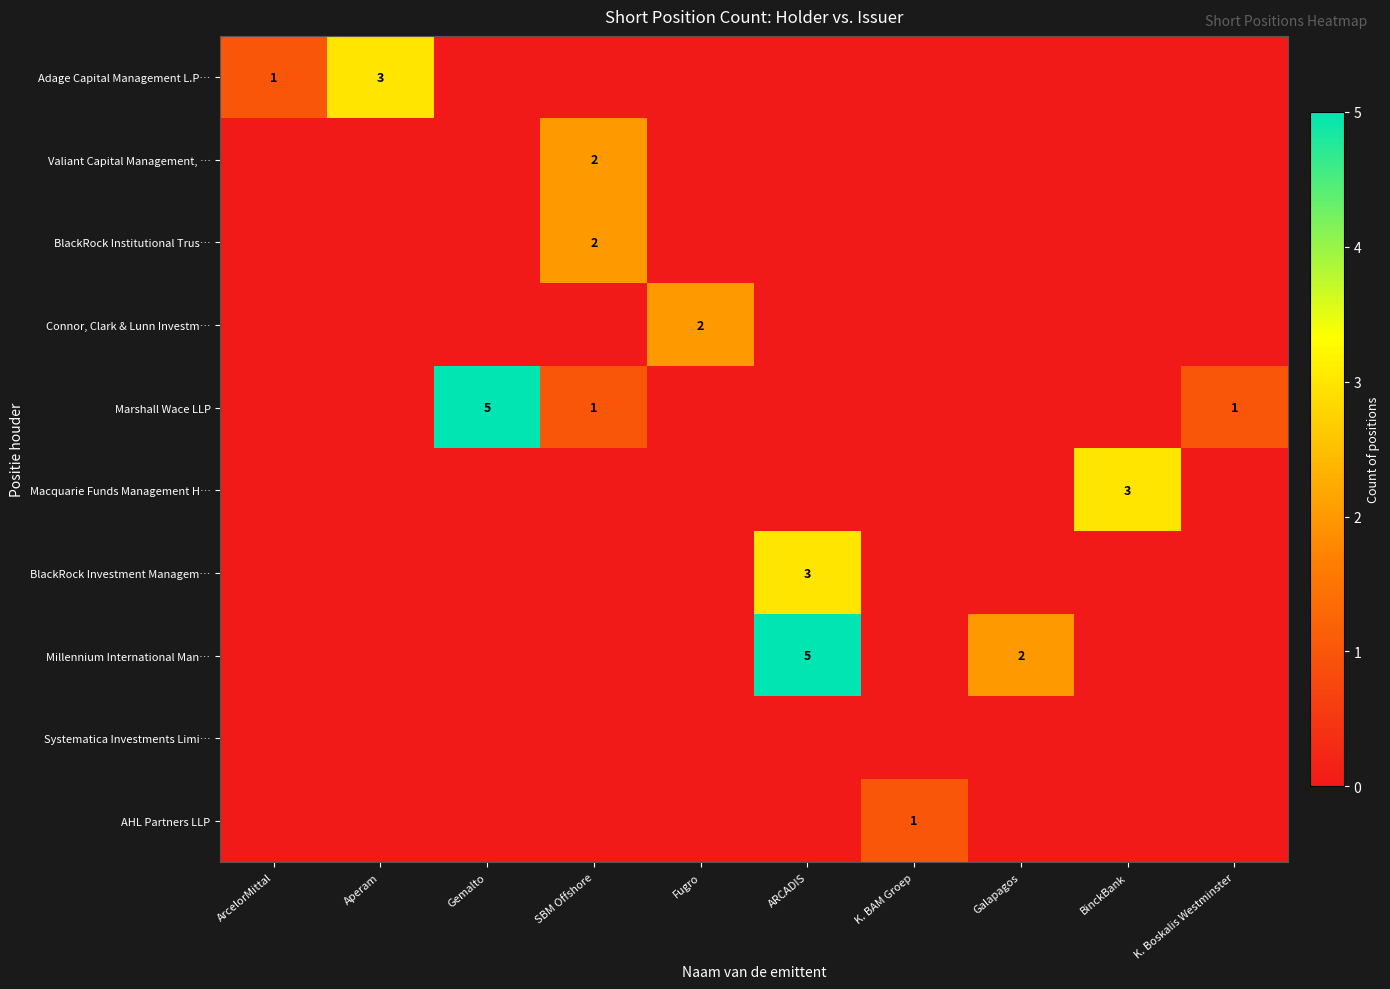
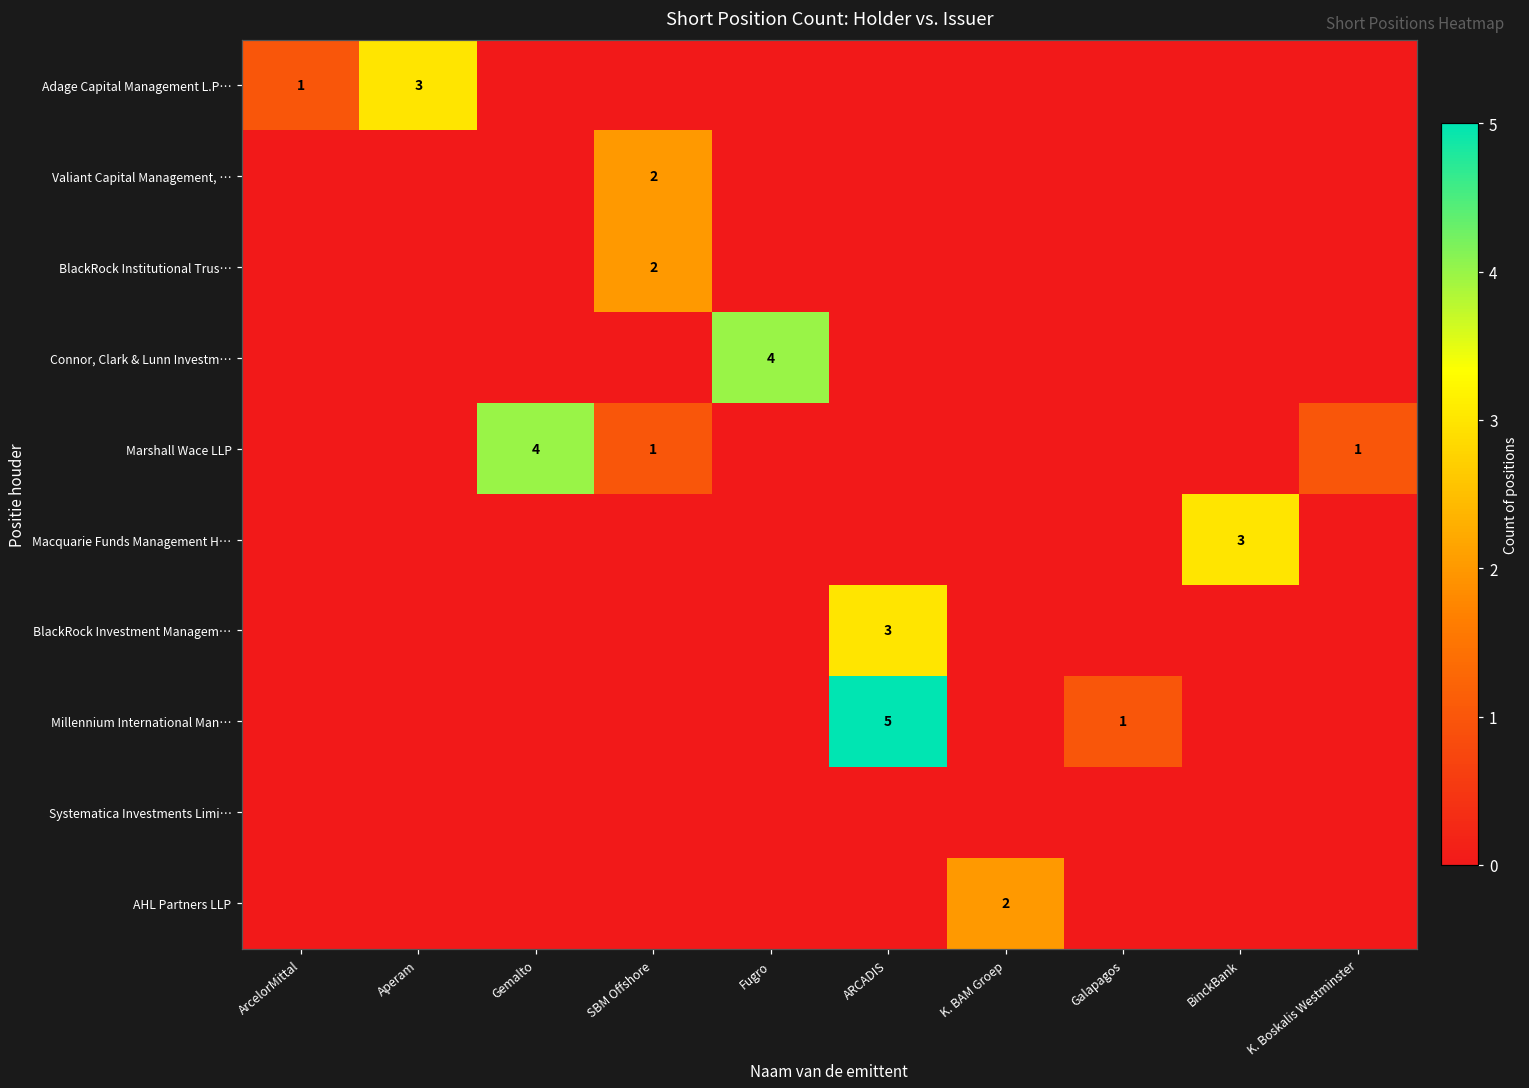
  {
    "Adage Capital Management L.P…": {
      "ArcelorMittal": 1,
      "Aperam": 3
    },
    "Valiant Capital Management, …": {
      "SBM Offshore": 2
    },
    "BlackRock Institutional Trus…": {
      "SBM Offshore": 2
    },
    "Connor, Clark & Lunn Investm…": {
-     "Fugro": 2
+     "Fugro": 4
    },
    "Marshall Wace LLP": {
-     "Gemalto": 5,
+     "Gemalto": 4,
      "SBM Offshore": 1,
      "K. Boskalis Westminster": 1
    },
    "Macquarie Funds Management H…": {
      "BinckBank": 3
    },
    "BlackRock Investment Managem…": {
      "ARCADIS": 3
    },
    "Millennium International Man…": {
      "ARCADIS": 5,
-     "Galapagos": 2
+     "Galapagos": 1
    },
    "AHL Partners LLP": {
-     "K. BAM Groep": 1
+     "K. BAM Groep": 2
    }
  }
